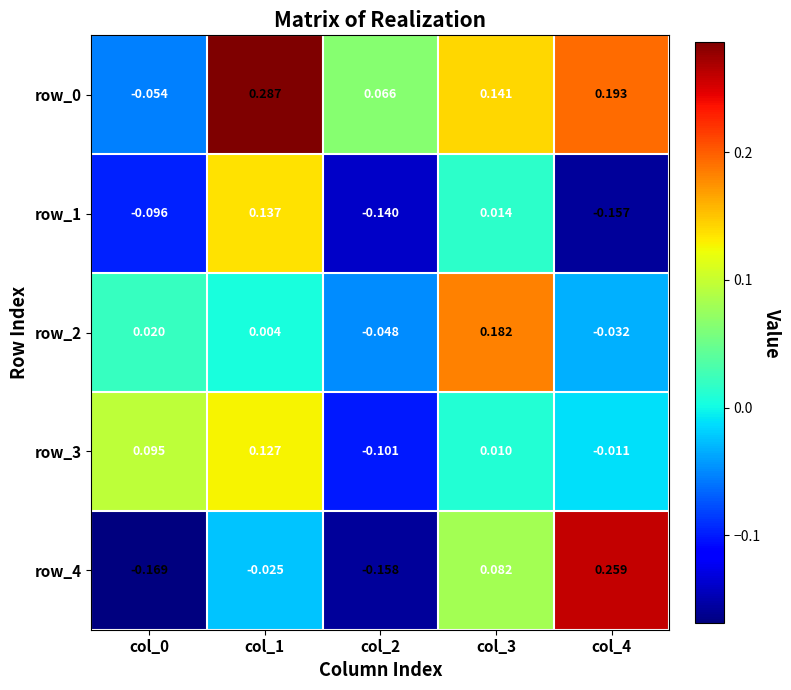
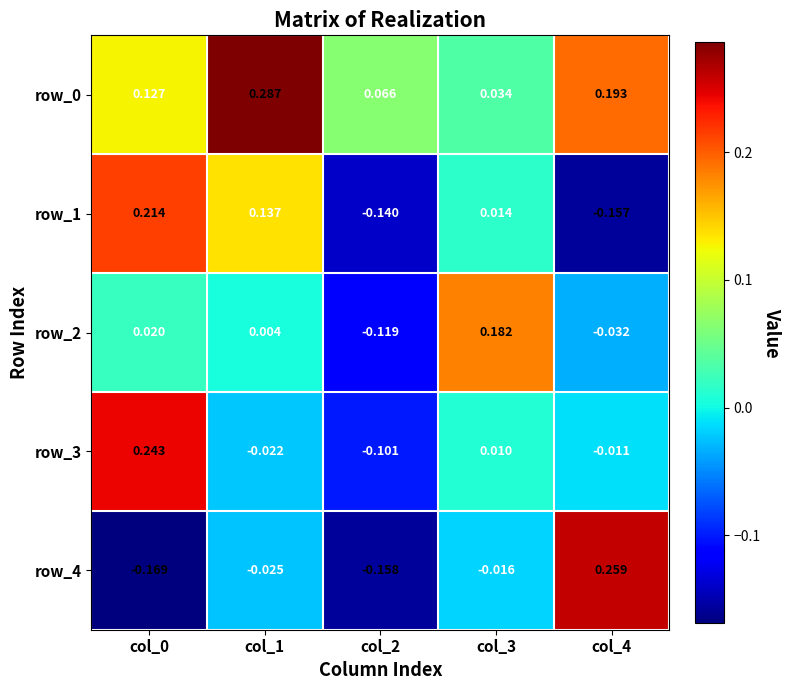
  {
    "row_0": {
-     "col_0": -0.054,
+     "col_0": 0.127,
      "col_1": 0.287,
      "col_2": 0.066,
-     "col_3": 0.141,
+     "col_3": 0.034,
      "col_4": 0.193
    },
    "row_1": {
-     "col_0": -0.096,
+     "col_0": 0.214,
      "col_1": 0.137,
      "col_2": -0.140,
      "col_3": 0.014,
      "col_4": -0.157
    },
    "row_2": {
      "col_0": 0.020,
      "col_1": 0.004,
-     "col_2": -0.048,
+     "col_2": -0.119,
      "col_3": 0.182,
      "col_4": -0.032
    },
    "row_3": {
-     "col_0": 0.095,
-     "col_1": 0.127,
+     "col_0": 0.243,
+     "col_1": -0.022,
      "col_2": -0.101,
      "col_3": 0.010,
      "col_4": -0.011
    },
    "row_4": {
      "col_0": -0.169,
      "col_1": -0.025,
      "col_2": -0.158,
-     "col_3": 0.082,
+     "col_3": -0.016,
      "col_4": 0.259
    }
  }
